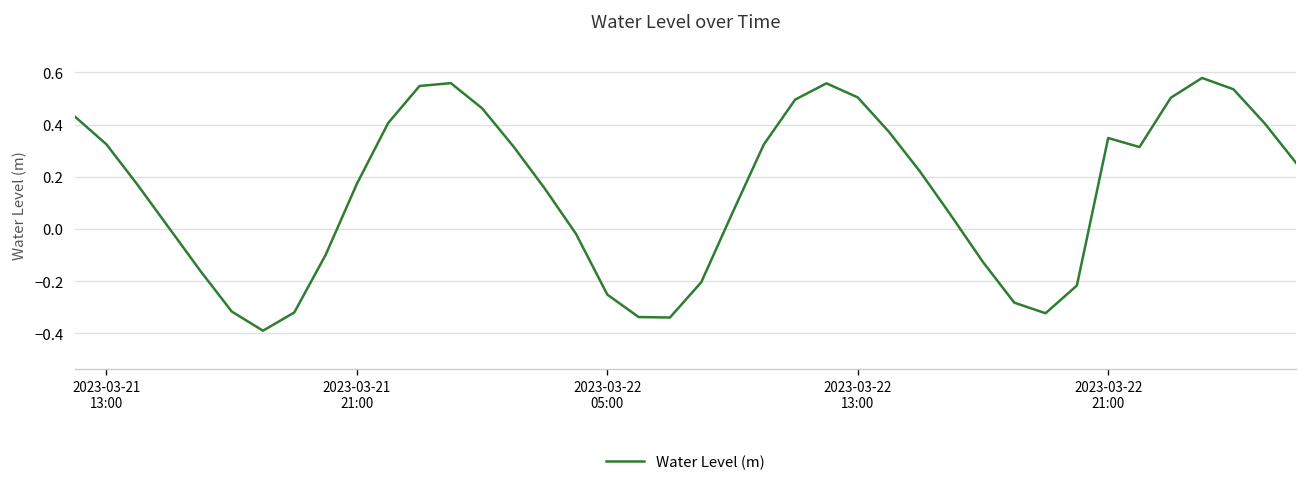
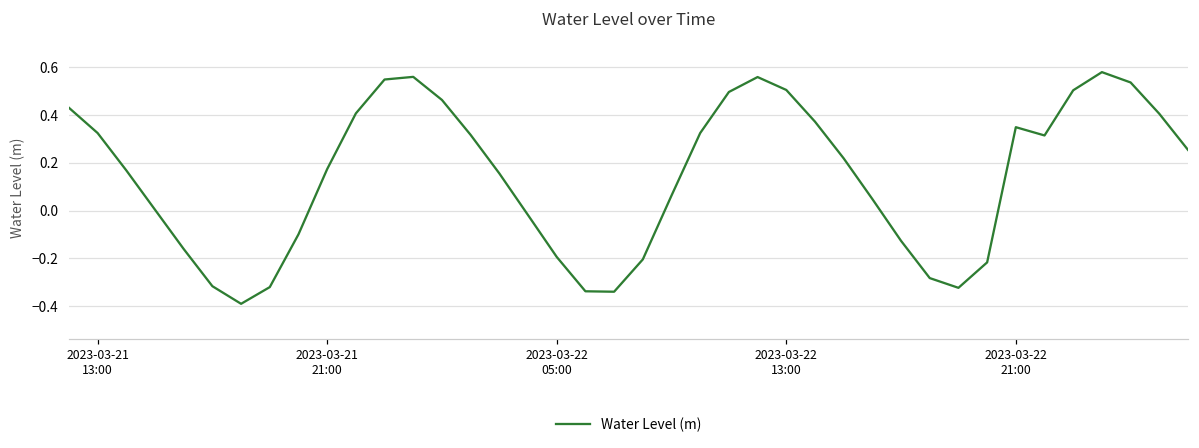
  {
    "2023-03-21 13:00": 0.32,
    "2023-03-21 21:00": 0.17,
-   "2023-03-22 05:00": -0.25,
+   "2023-03-22 05:00": -0.19,
    "2023-03-22 13:00": 0.50,
    "2023-03-22 21:00": 0.35
  }
